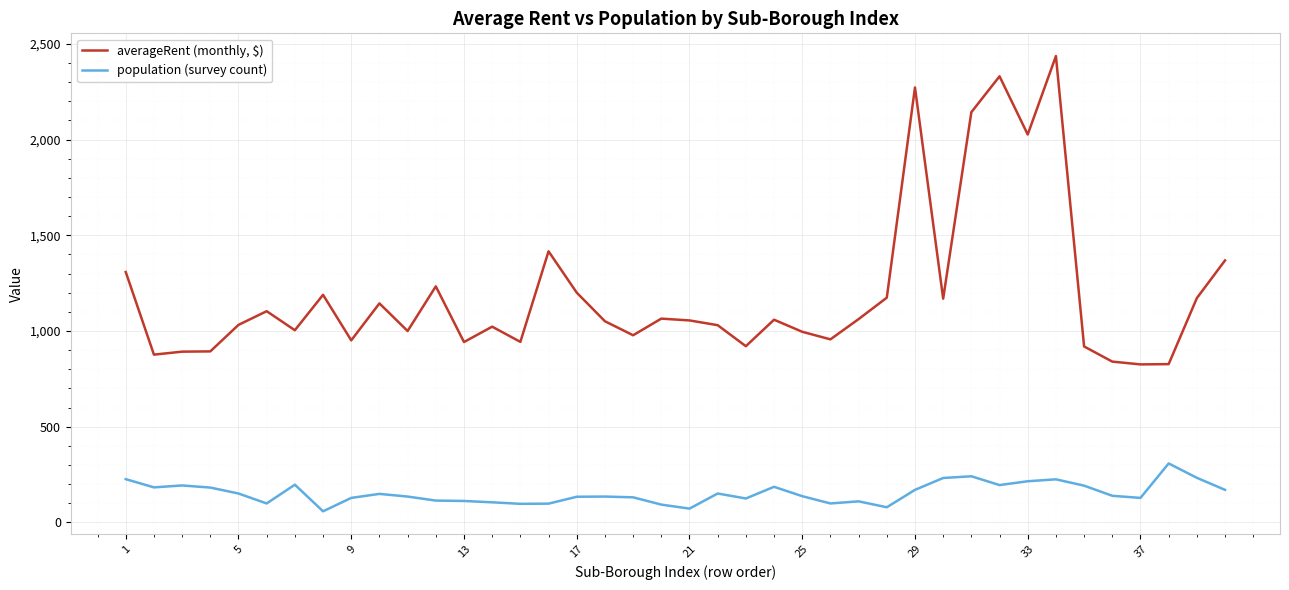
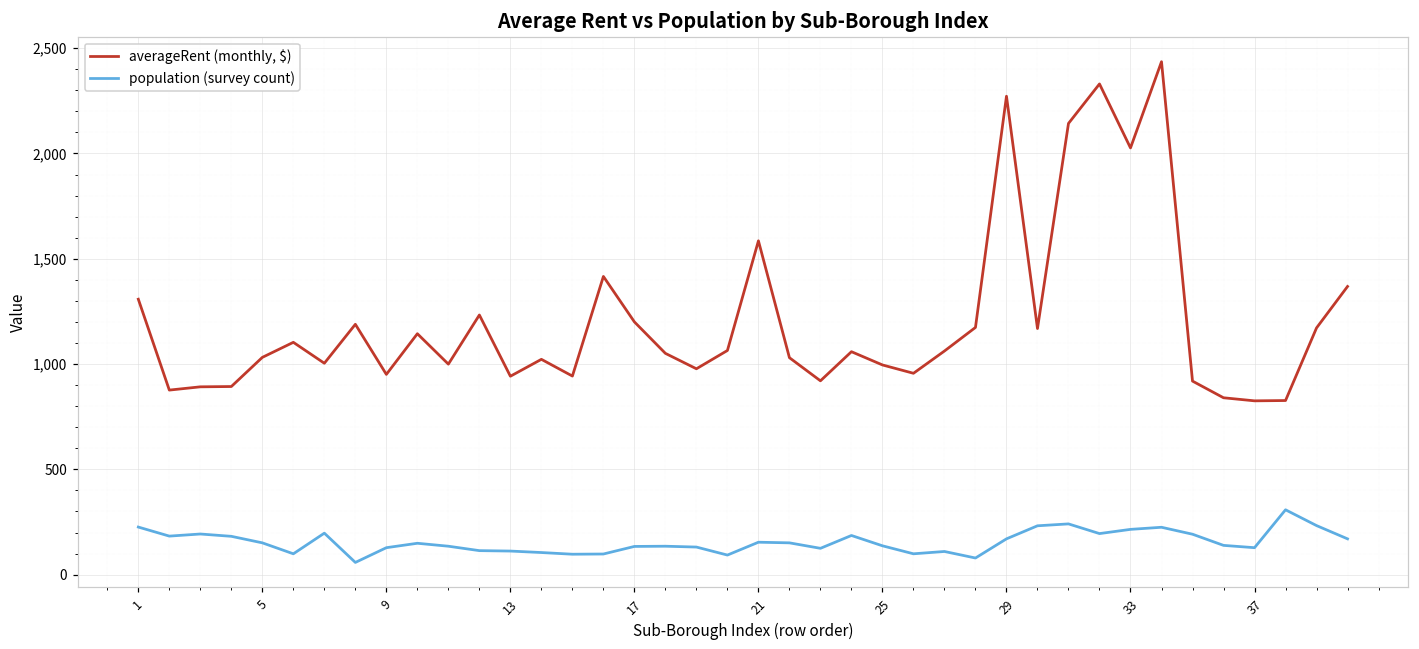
  {
    "averageRent (monthly, $)": {
      "1": "1,310",
      "5": "1,030",
      "9": "950",
      "13": "940",
      "17": "1,200",
-     "21": "1,060",
+     "21": "1,590",
      "25": "1,000",
      "29": "2,270",
      "33": "2,030",
      "37": "830"
    },
    "population (survey count)": {
      "1": "230",
      "5": "150",
      "9": "130",
      "13": "110",
      "17": "130",
-     "21": "70",
+     "21": "150",
      "25": "140",
      "29": "170",
      "33": "220",
      "37": "130"
    }
  }
